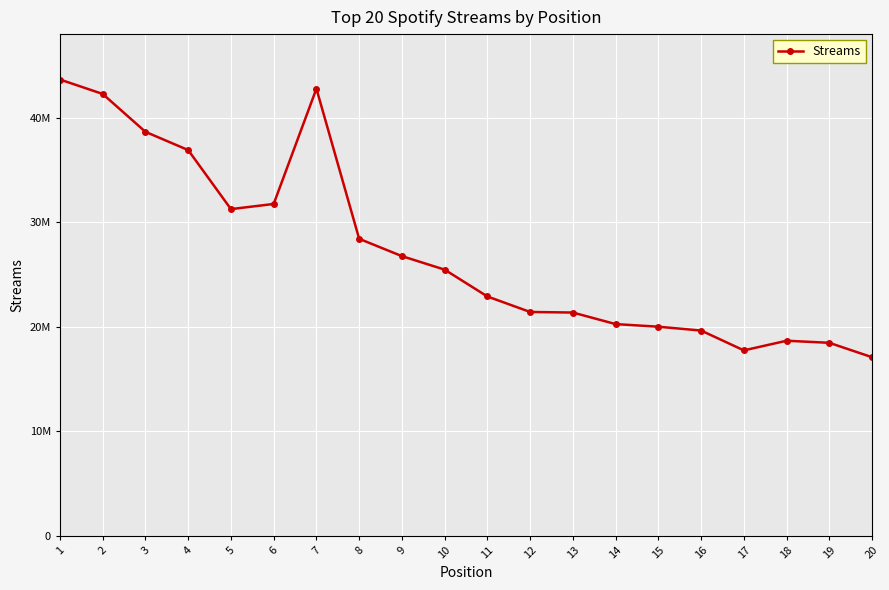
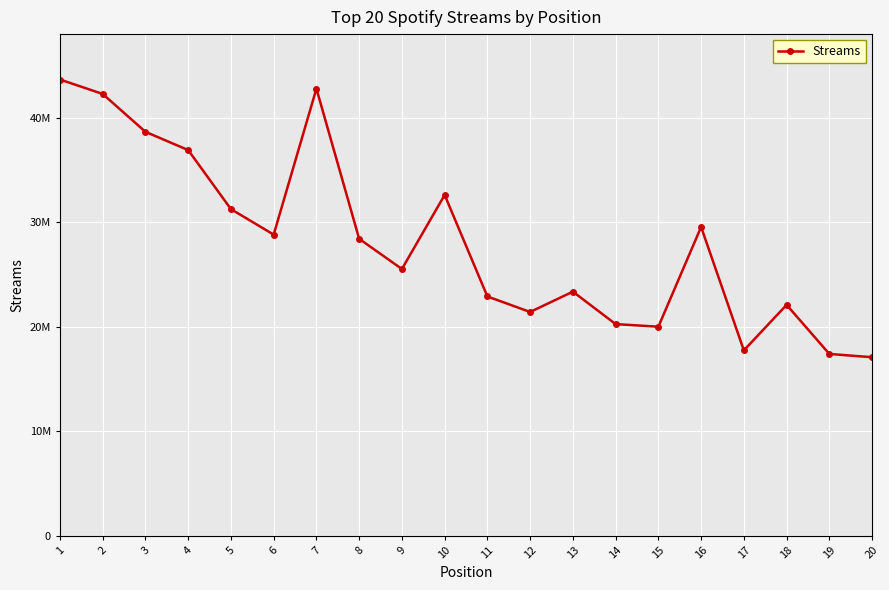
  {
    "1": 43700000,
    "2": 42300000,
    "3": 38600000,
    "4": 36900000,
    "5": 31300000,
-   "6": 31700000,
+   "6": 28800000,
    "7": 42800000,
    "8": 28400000,
-   "9": 26700000,
-   "10": 25500000,
+   "9": 25500000,
+   "10": 32600000,
    "11": 22900000,
    "12": 21400000,
-   "13": 21300000,
+   "13": 23300000,
    "14": 20200000,
    "15": 20000000,
-   "16": 19600000,
+   "16": 29500000,
    "17": 17700000,
-   "18": 18700000,
-   "19": 18500000,
+   "18": 22100000,
+   "19": 17400000,
    "20": 17100000
  }
